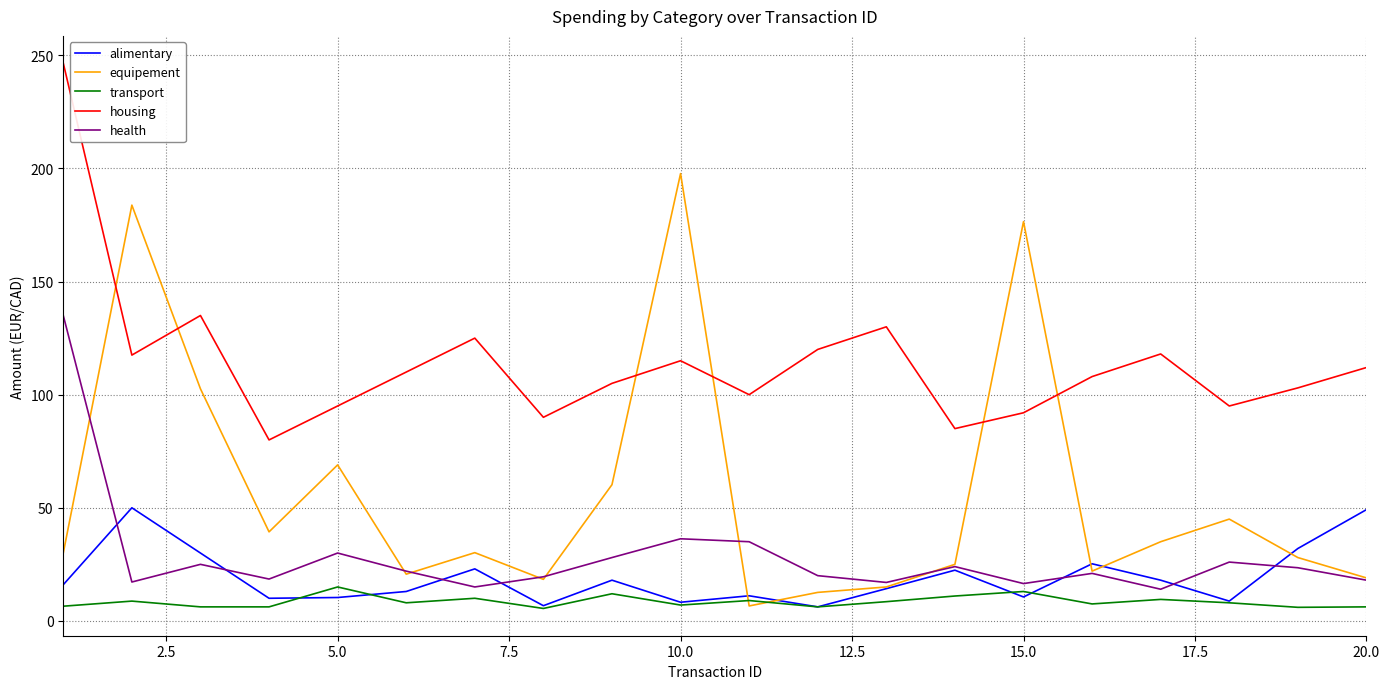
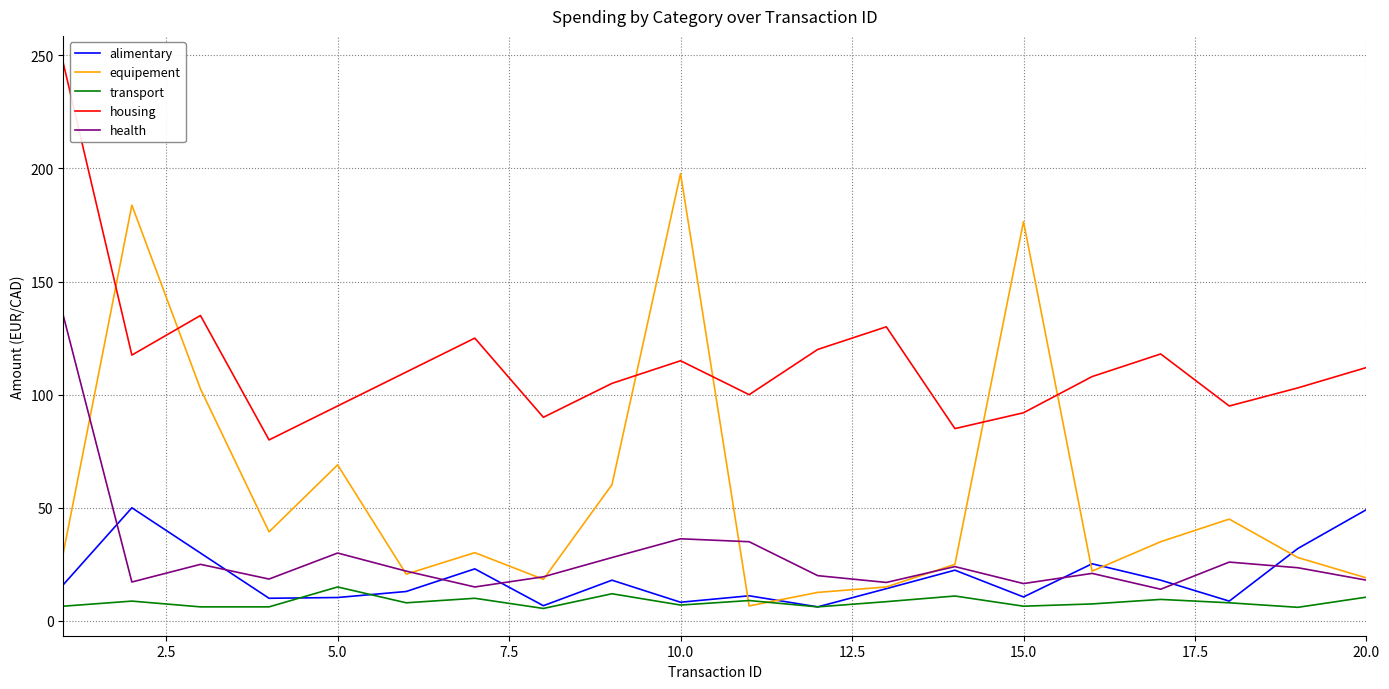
  {
    "alimentary": {
      "5.0": 10,
      "10.0": 8,
      "15.0": 11,
      "20.0": 49
    },
    "equipement": {
      "5.0": 69,
      "10.0": 198,
      "15.0": 177
    },
    "transport": {
      "5.0": 15,
      "10.0": 7,
-     "15.0": 13,
-     "20.0": 6
+     "15.0": 7,
+     "20.0": 11
    },
    "housing": {
      "5.0": 95,
      "10.0": 115,
      "15.0": 92,
      "20.0": 112
    },
    "health": {
      "5.0": 30,
      "10.0": 36,
      "15.0": 17
    }
  }
